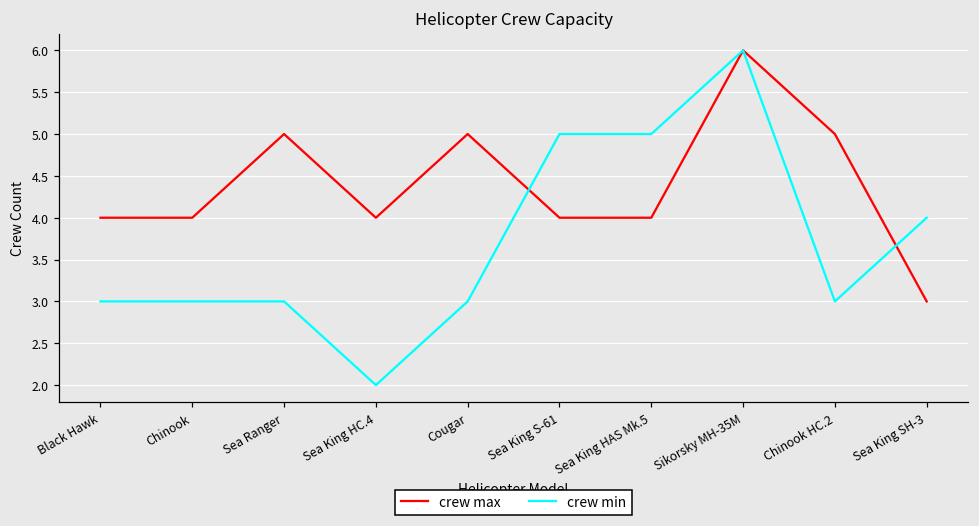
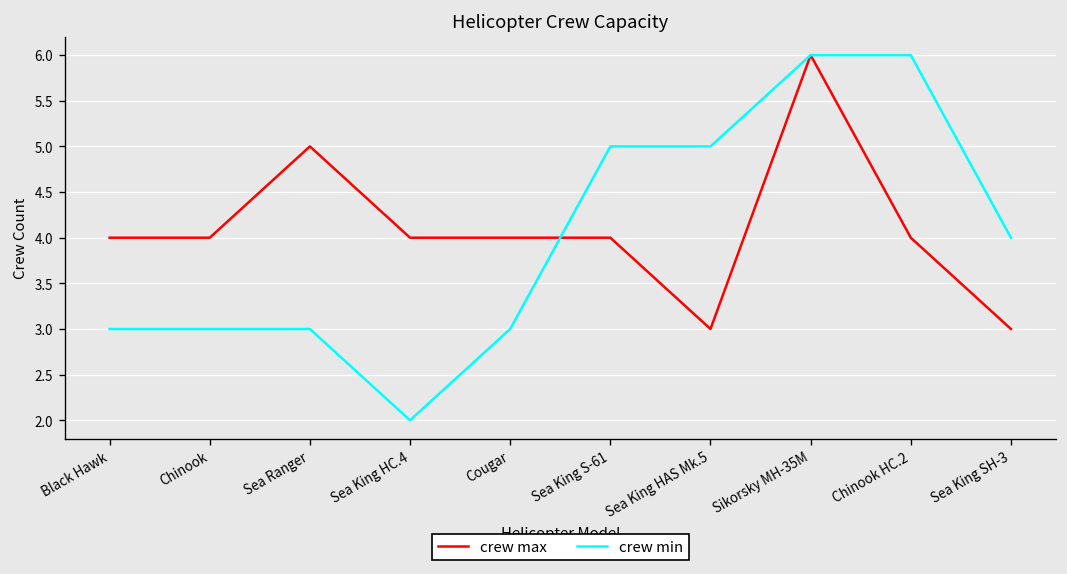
  {
    "crew max": {
      "Black Hawk": 4,
      "Chinook": 4,
      "Sea Ranger": 5,
      "Sea King HC.4": 4,
-     "Cougar": 5,
+     "Cougar": 4,
      "Sea King S-61": 4,
-     "Sea King HAS Mk.5": 4,
-     "Chinook HC.2": 5,
+     "Sea King HAS Mk.5": 3,
+     "Chinook HC.2": 4,
      "Sea King SH-3": 3
    },
    "crew min": {
      "Black Hawk": 3,
      "Chinook": 3,
      "Sea Ranger": 3,
      "Sea King HC.4": 2,
      "Cougar": 3,
      "Sea King S-61": 5,
      "Sea King HAS Mk.5": 5,
-     "Chinook HC.2": 3,
+     "Chinook HC.2": 6,
      "Sea King SH-3": 4
    }
  }
